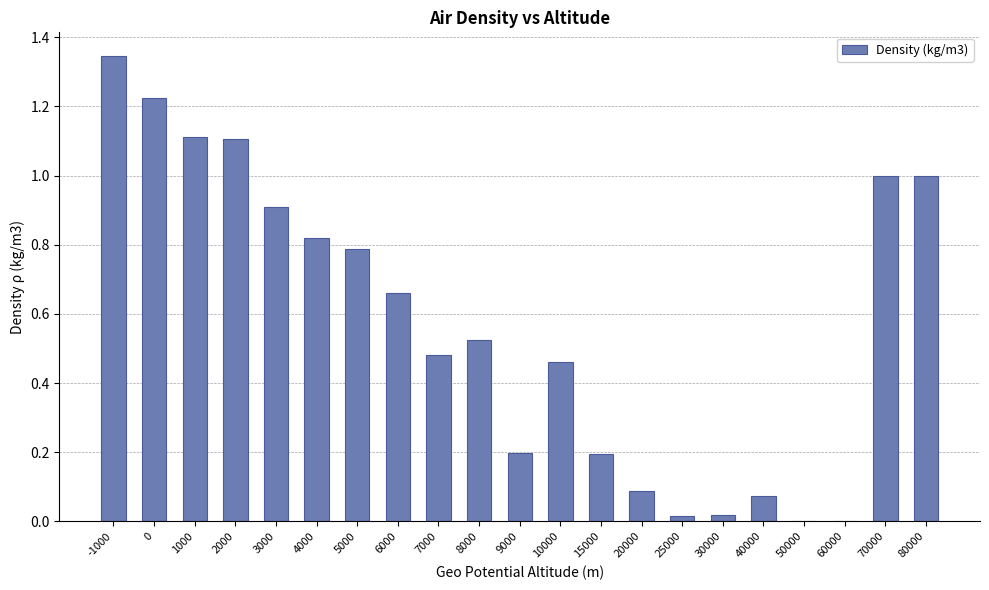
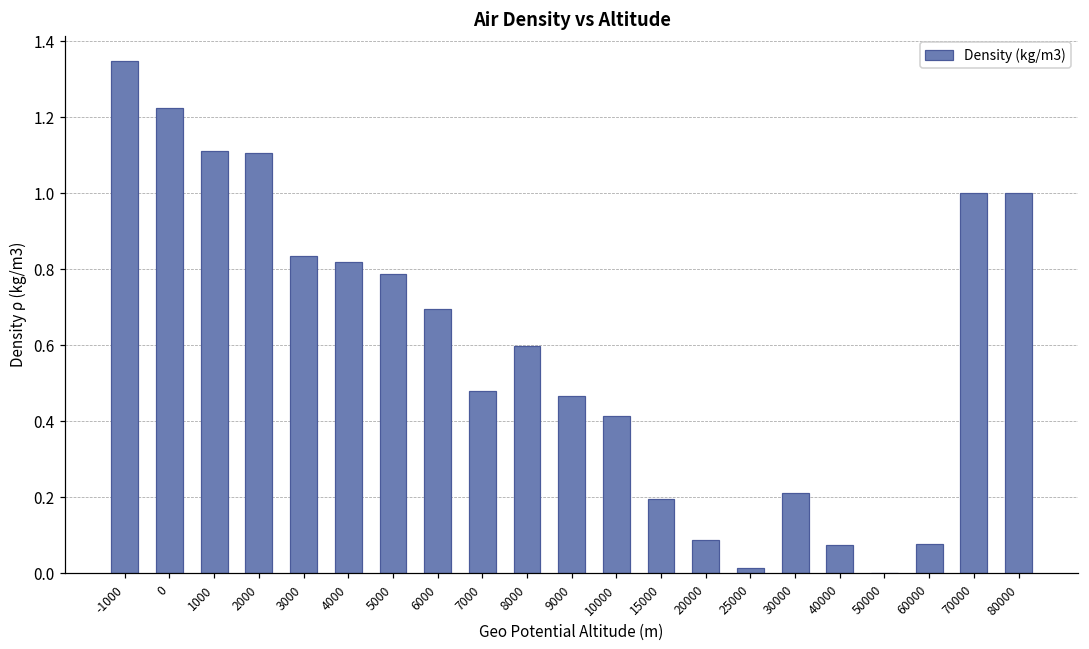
  {
    "-1000": 1.35,
    "0": 1.23,
    "1000": 1.11,
    "2000": 1.11,
-   "3000": 0.91,
+   "3000": 0.84,
    "4000": 0.82,
    "5000": 0.79,
-   "6000": 0.66,
+   "6000": 0.70,
    "7000": 0.48,
-   "8000": 0.53,
-   "9000": 0.20,
-   "10000": 0.46,
+   "8000": 0.60,
+   "9000": 0.47,
+   "10000": 0.41,
    "15000": 0.19,
    "20000": 0.09,
    "25000": 0.01,
-   "30000": 0.02,
+   "30000": 0.21,
    "40000": 0.07,
-   "60000": 0.00,
+   "60000": 0.08,
    "70000": 1.00,
    "80000": 1.00
  }
